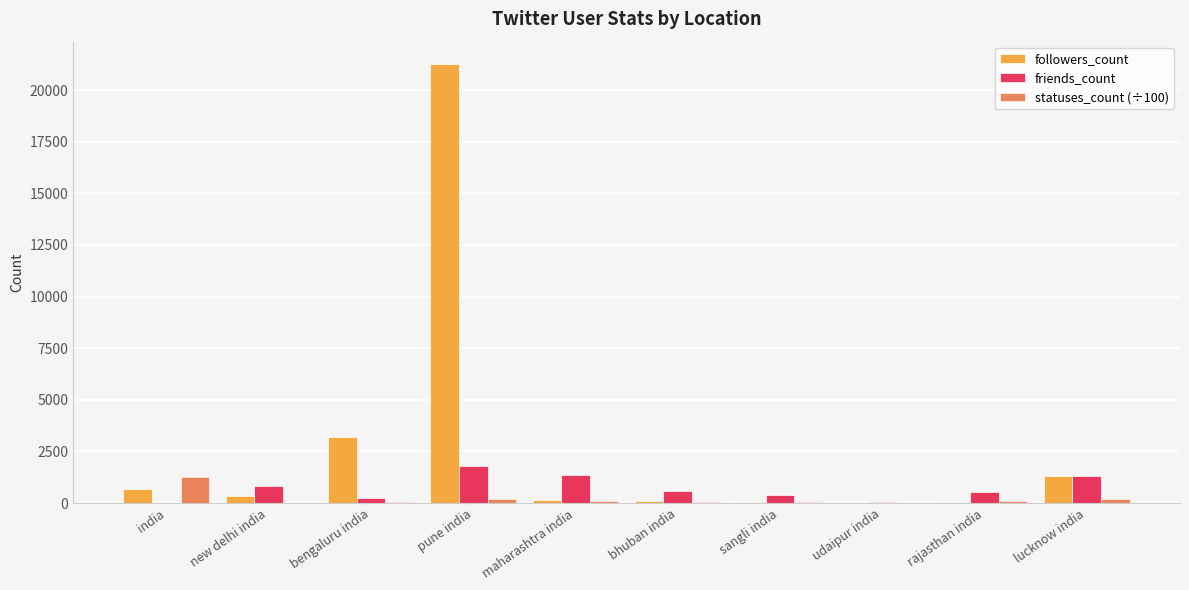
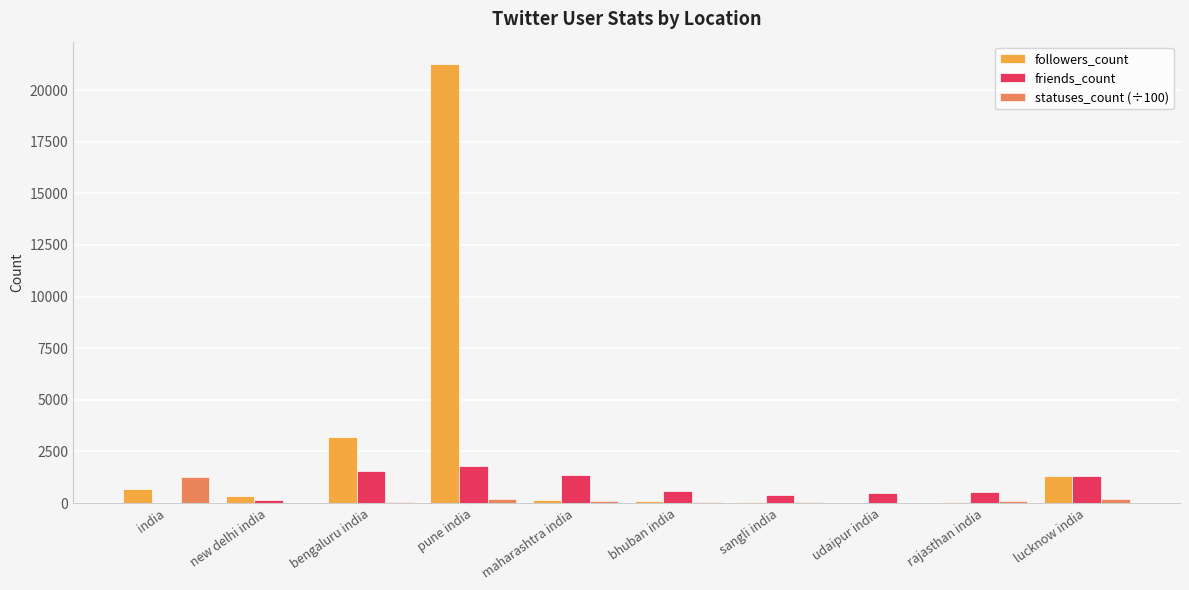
  {
    "friends_count": {
      "india": 0,
-     "new delhi india": 800,
-     "bengaluru india": 200,
+     "new delhi india": 100,
+     "bengaluru india": 1500,
      "pune india": 1800,
      "maharashtra india": 1300,
      "bhuban india": 600,
      "sangli india": 400,
-     "udaipur india": 100,
+     "udaipur india": 500,
      "rajasthan india": 500,
      "lucknow india": 1300
    }
  }
